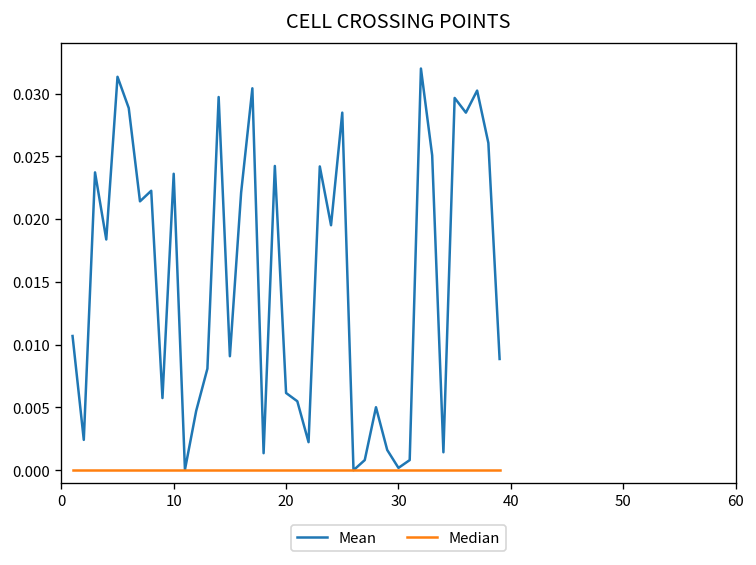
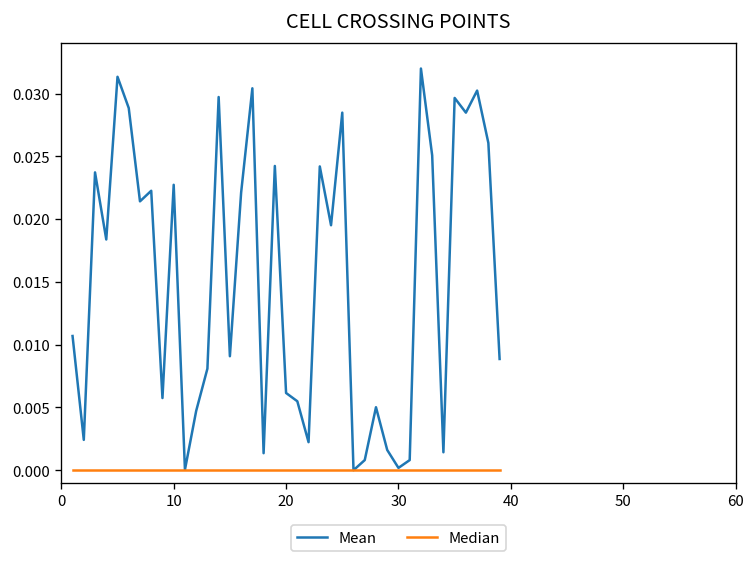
  {
    "Mean": {
-     "10": 0.0236,
+     "10": 0.0227,
      "20": 0.0062
    },
    "Median": {
      "10": 0.0000,
      "20": 0.0000
    }
  }
